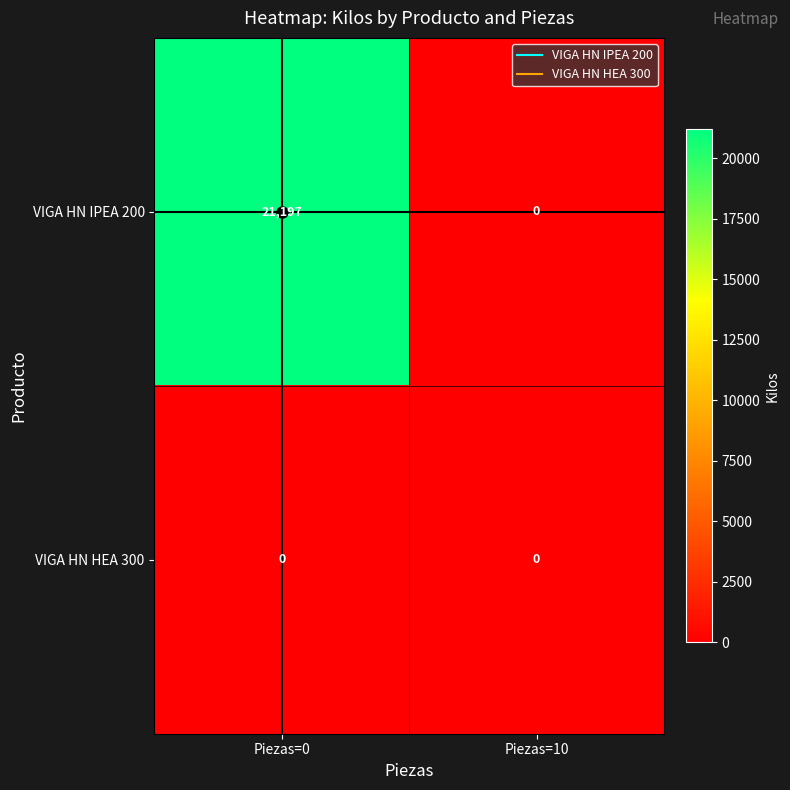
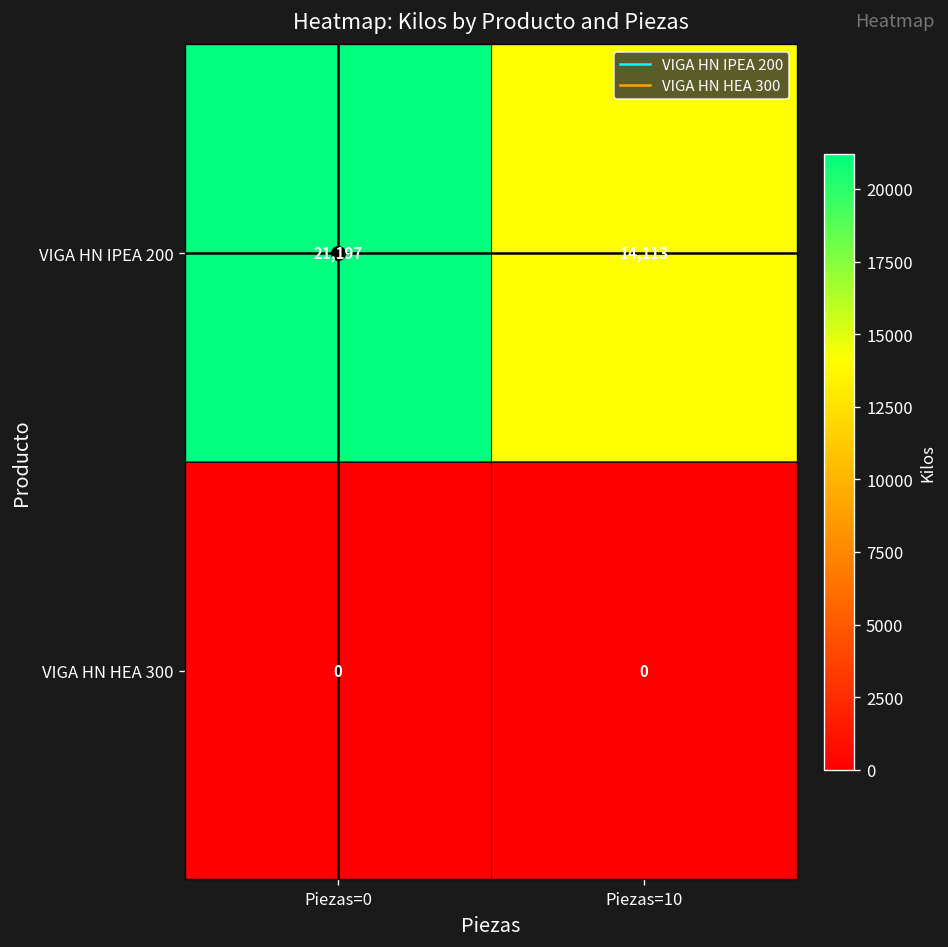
  {
    "VIGA HN IPEA 200": {
-     "Piezas=10": "0"
+     "Piezas=10": "14,113"
    },
    "VIGA HN HEA 300": {
      "Piezas=0": "0",
      "Piezas=10": "0"
    }
  }
